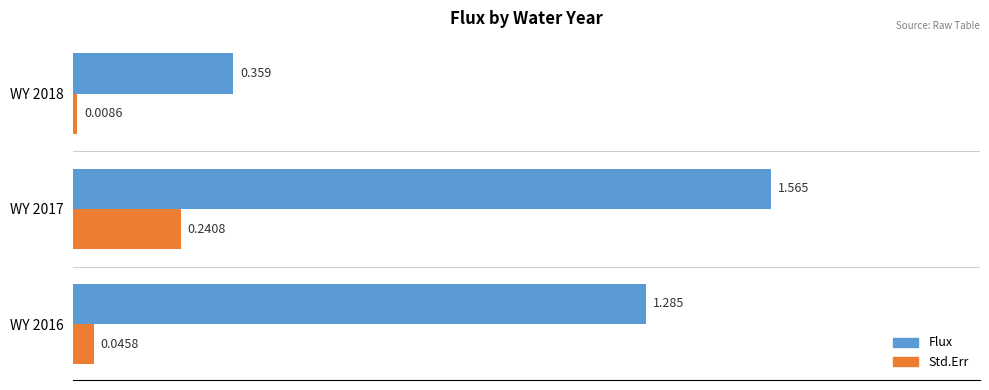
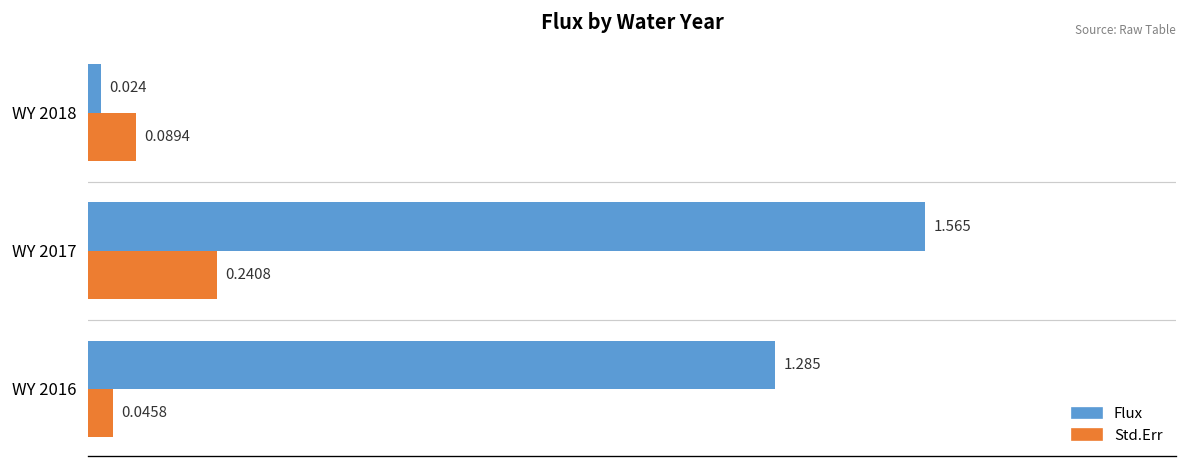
  {
    "Flux": {
-     "WY 2018": 0.359,
+     "WY 2018": 0.024,
      "WY 2017": 1.565,
      "WY 2016": 1.285
    },
    "Std.Err": {
-     "WY 2018": 0.0086,
+     "WY 2018": 0.0894,
      "WY 2017": 0.2408,
      "WY 2016": 0.0458
    }
  }
